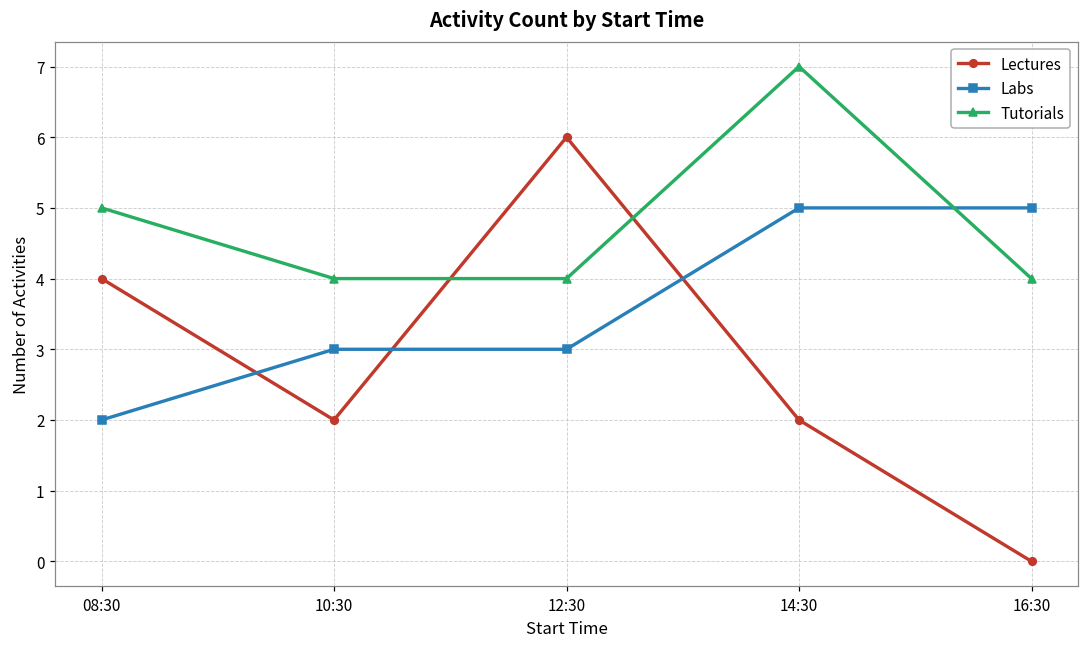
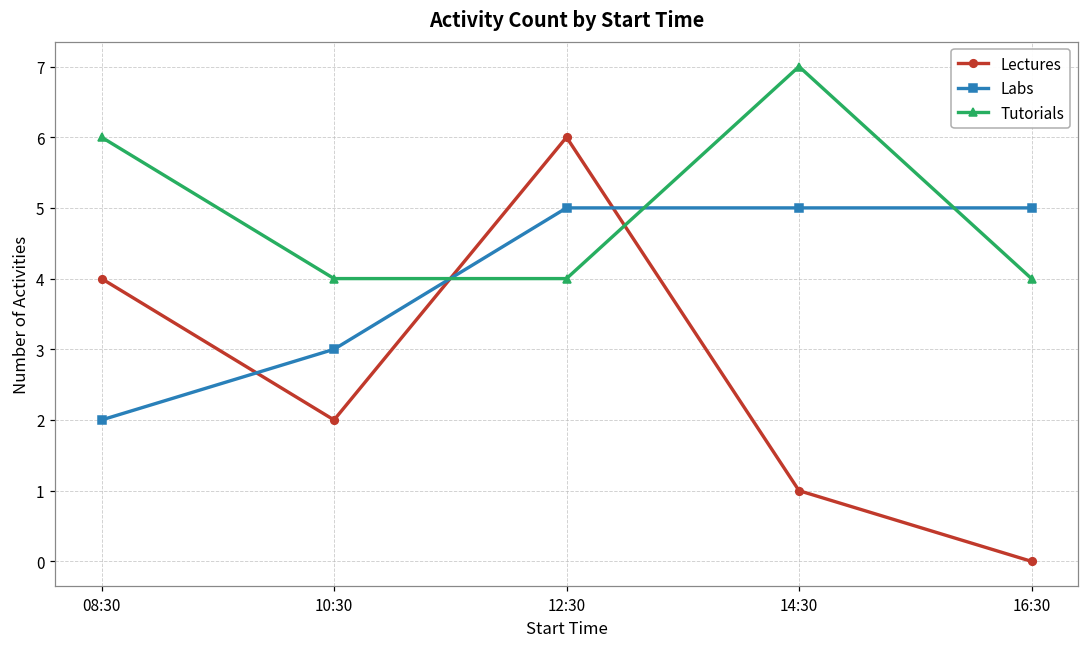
  {
    "Lectures": {
      "08:30": 4,
      "10:30": 2,
      "12:30": 6,
-     "14:30": 2,
+     "14:30": 1,
      "16:30": 0
    },
    "Labs": {
      "08:30": 2,
      "10:30": 3,
-     "12:30": 3,
+     "12:30": 5,
      "14:30": 5,
      "16:30": 5
    },
    "Tutorials": {
-     "08:30": 5,
+     "08:30": 6,
      "10:30": 4,
      "12:30": 4,
      "14:30": 7,
      "16:30": 4
    }
  }
